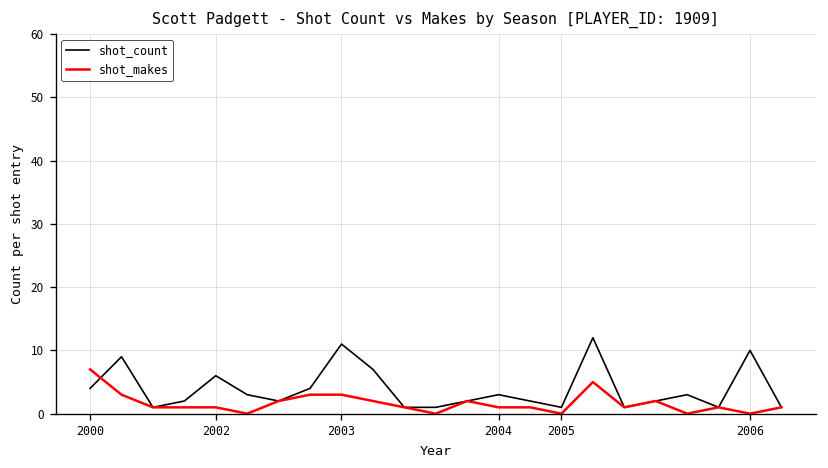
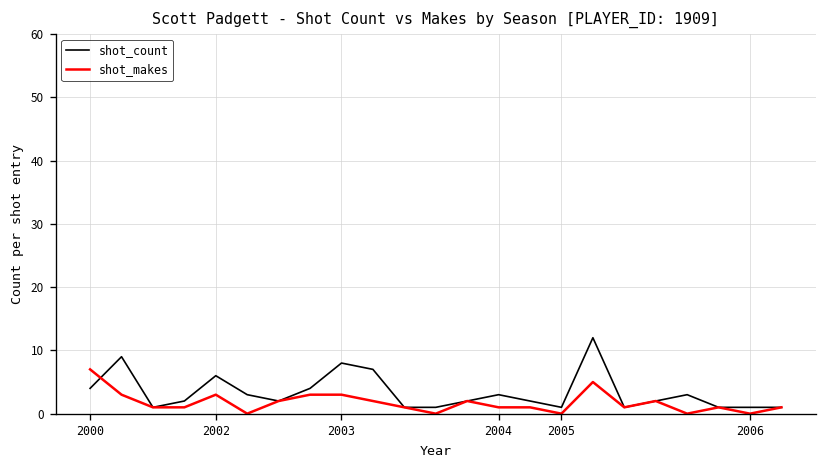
  {
    "shot_count": {
      "2000": 4,
      "2002": 6,
-     "2003": 11,
+     "2003": 8,
      "2004": 3,
      "2005": 1,
-     "2006": 10
+     "2006": 1
    },
    "shot_makes": {
      "2000": 7,
-     "2002": 1,
+     "2002": 3,
      "2003": 3,
      "2004": 1,
      "2005": 0,
      "2006": 0
    }
  }
